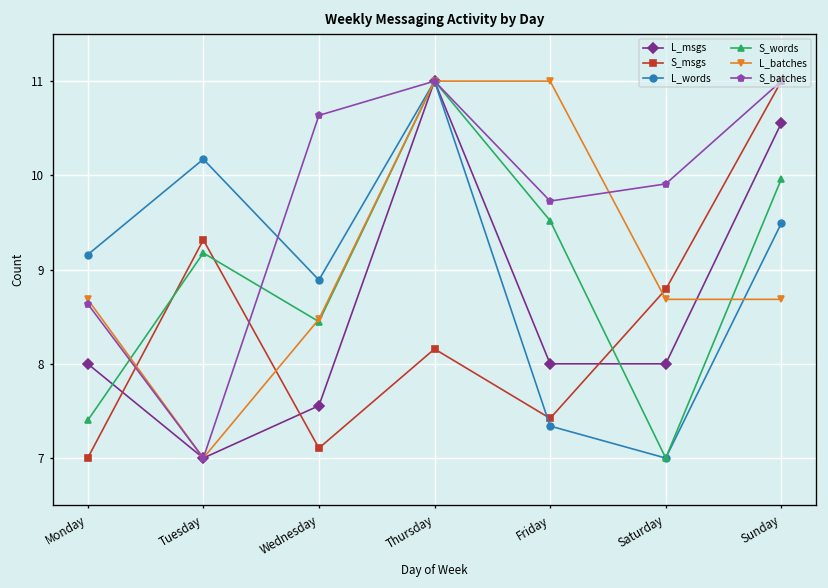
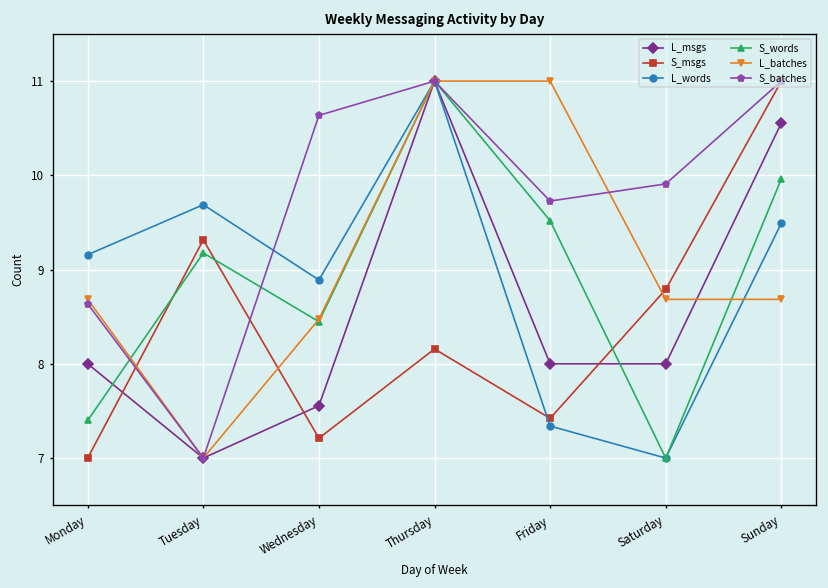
  {
    "S_msgs": {
      "Monday": 7.0,
      "Tuesday": 9.3,
-     "Wednesday": 7.1,
+     "Wednesday": 7.2,
      "Thursday": 8.2,
      "Friday": 7.4,
      "Saturday": 8.8
    },
    "L_words": {
      "Monday": 9.2,
-     "Tuesday": 10.2,
+     "Tuesday": 9.7,
      "Wednesday": 8.9,
      "Friday": 7.3,
      "Sunday": 9.5
    },
    "S_words": {
      "Monday": 7.4,
      "Tuesday": 9.2,
      "Friday": 9.5,
      "Sunday": 10.0
    },
    "L_batches": {
      "Monday": 8.7,
      "Friday": 11.0,
      "Saturday": 8.7,
      "Sunday": 8.7
    }
  }
